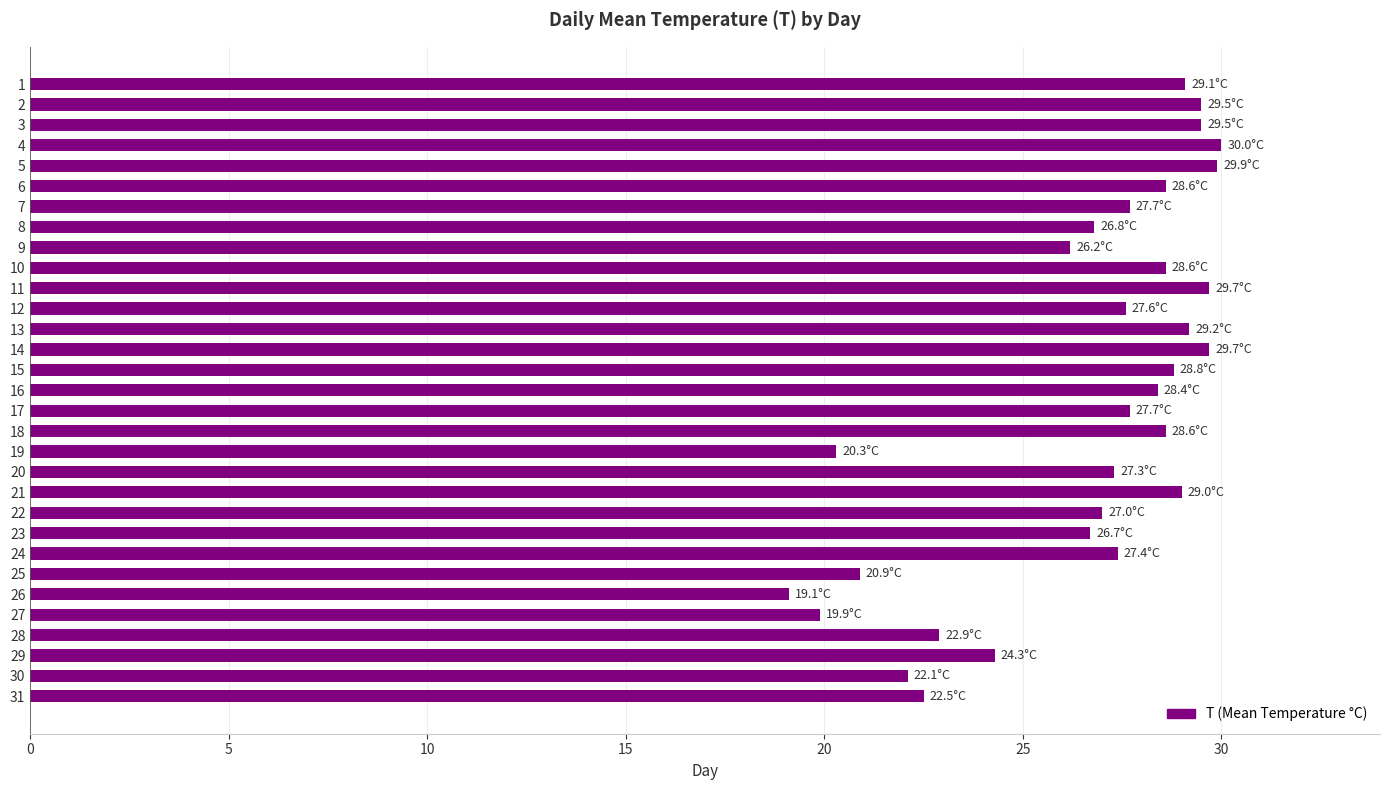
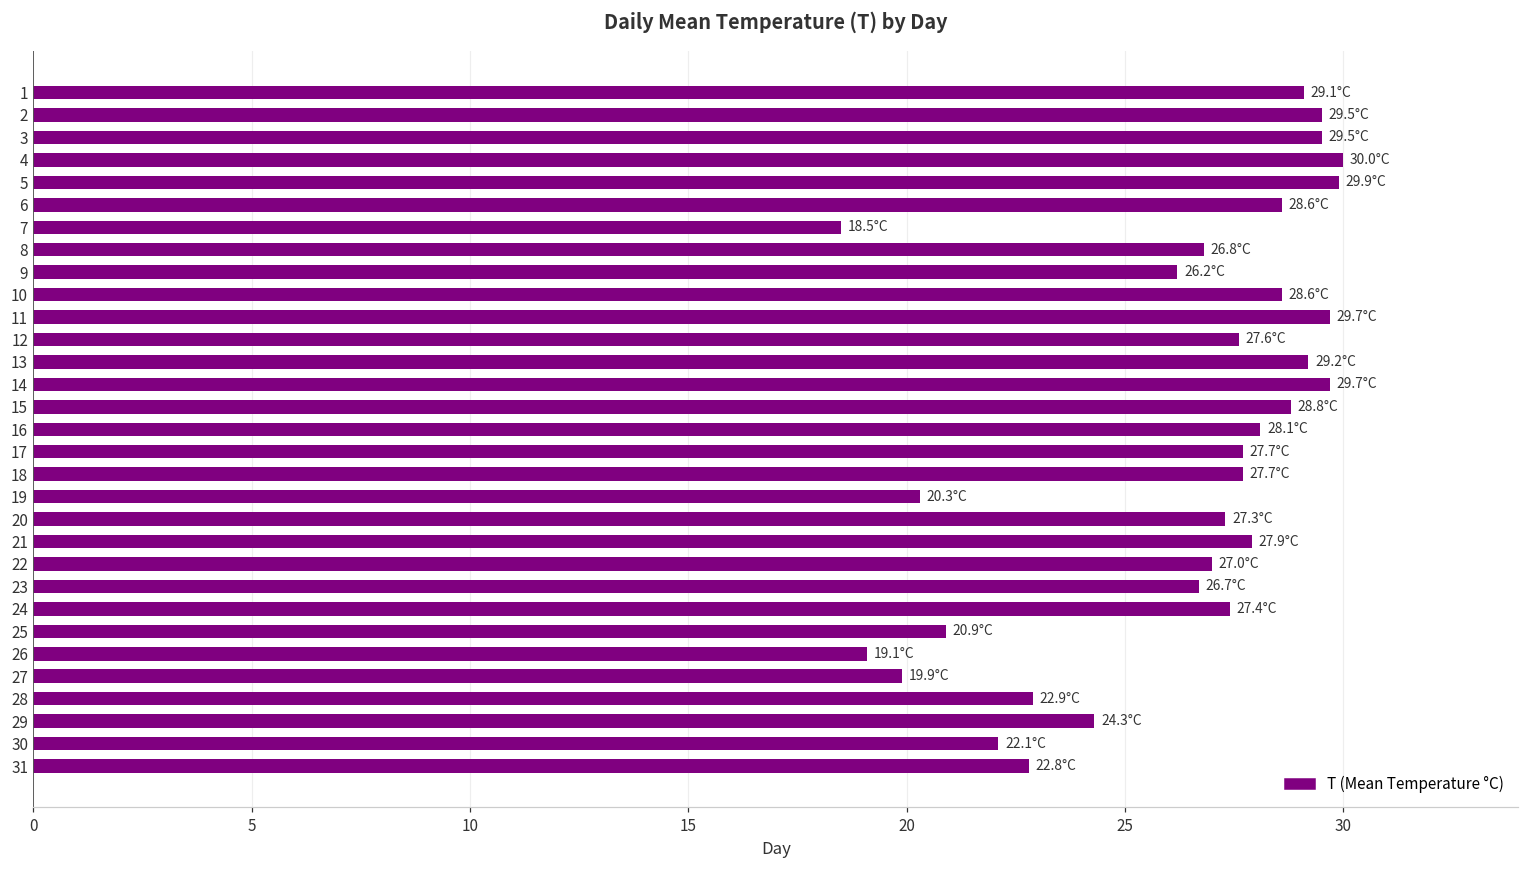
  {
    "1": "29.1°C",
    "2": "29.5°C",
    "3": "29.5°C",
    "4": "30.0°C",
    "5": "29.9°C",
    "6": "28.6°C",
-   "7": "27.7°C",
+   "7": "18.5°C",
    "8": "26.8°C",
    "9": "26.2°C",
    "10": "28.6°C",
    "11": "29.7°C",
    "12": "27.6°C",
    "13": "29.2°C",
    "14": "29.7°C",
    "15": "28.8°C",
-   "16": "28.4°C",
+   "16": "28.1°C",
    "17": "27.7°C",
-   "18": "28.6°C",
+   "18": "27.7°C",
    "19": "20.3°C",
    "20": "27.3°C",
-   "21": "29.0°C",
+   "21": "27.9°C",
    "22": "27.0°C",
    "23": "26.7°C",
    "24": "27.4°C",
    "25": "20.9°C",
    "26": "19.1°C",
    "27": "19.9°C",
    "28": "22.9°C",
    "29": "24.3°C",
    "30": "22.1°C",
-   "31": "22.5°C"
+   "31": "22.8°C"
  }
